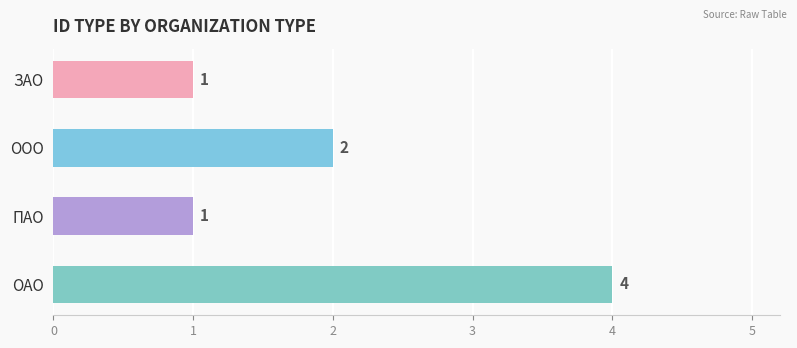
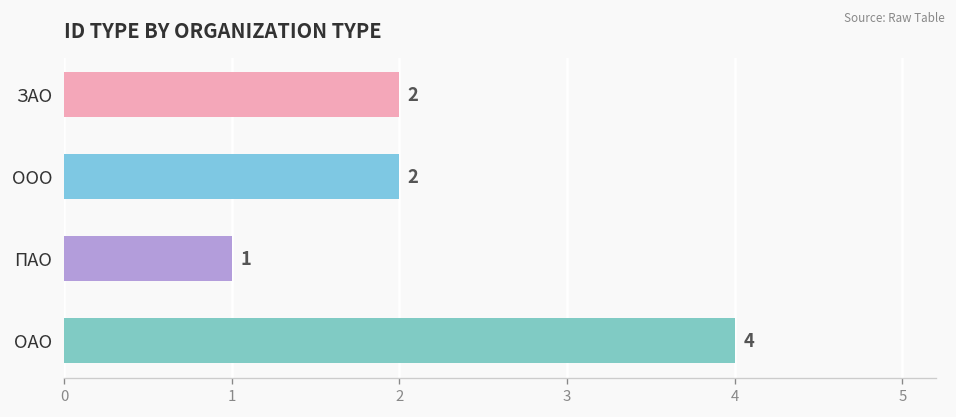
  {
-   "ЗАО": 1,
+   "ЗАО": 2,
    "ООО": 2,
    "ПАО": 1,
    "ОАО": 4
  }
